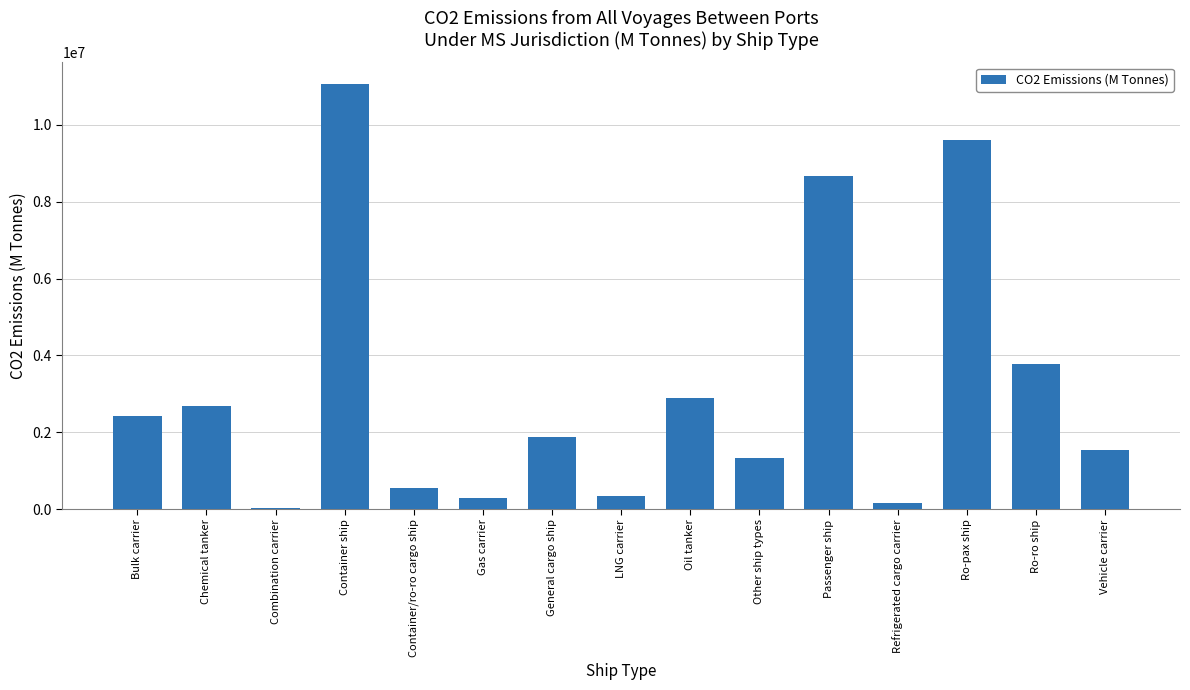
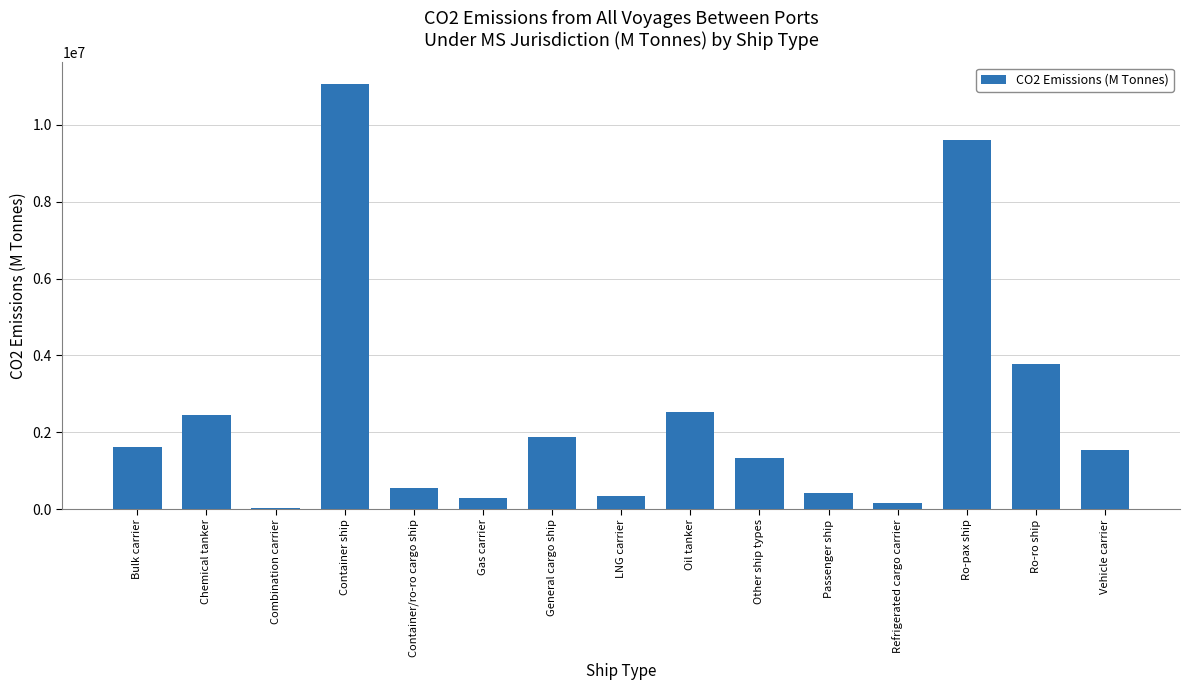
  {
-   "Bulk carrier": 2400000,
-   "Chemical tanker": 2700000,
+   "Bulk carrier": 1600000,
+   "Chemical tanker": 2400000,
    "Container ship": 11100000,
    "Container/ro-ro cargo ship": 500000,
    "Gas carrier": 300000,
    "General cargo ship": 1900000,
    "LNG carrier": 300000,
-   "Oil tanker": 2900000,
+   "Oil tanker": 2500000,
    "Other ship types": 1300000,
-   "Passenger ship": 8700000,
+   "Passenger ship": 400000,
    "Refrigerated cargo carrier": 200000,
    "Ro-pax ship": 9600000,
    "Ro-ro ship": 3800000,
    "Vehicle carrier": 1500000
  }
